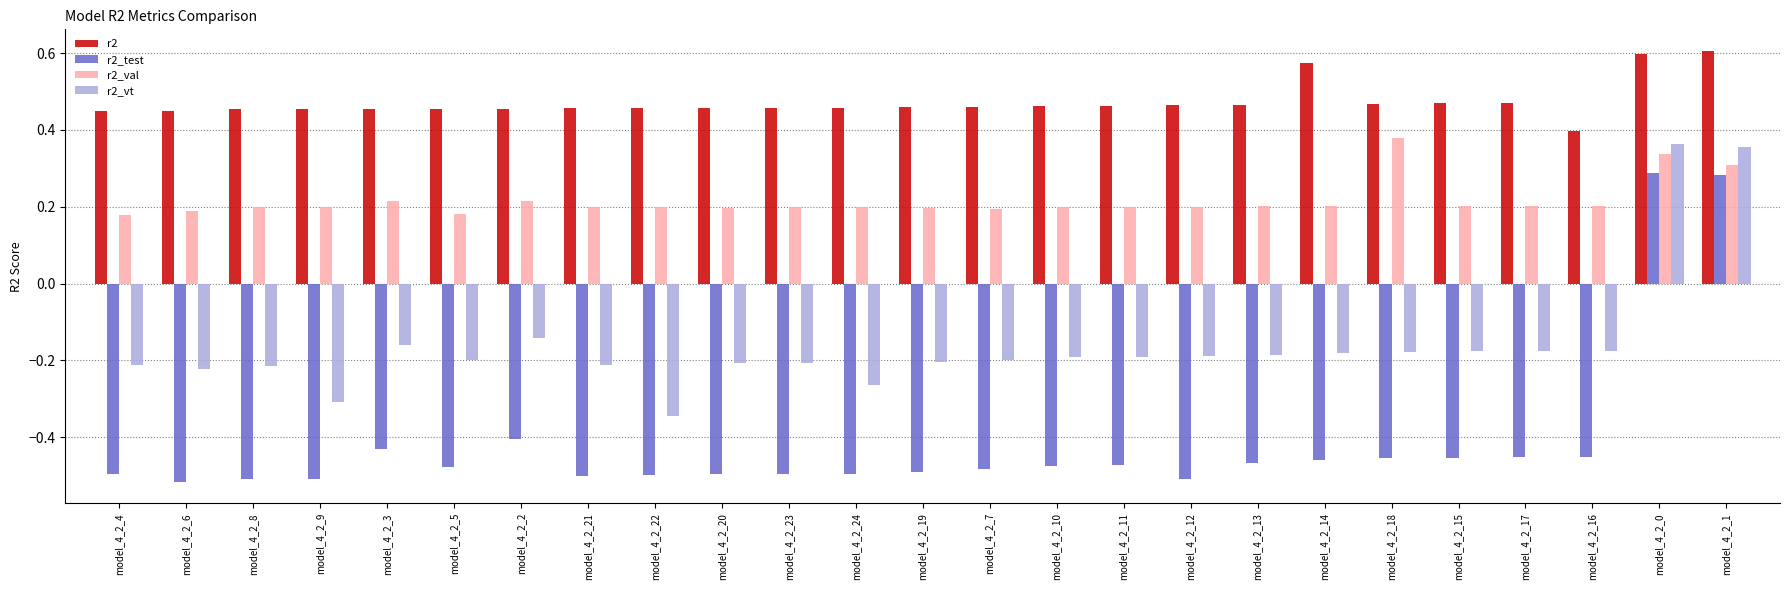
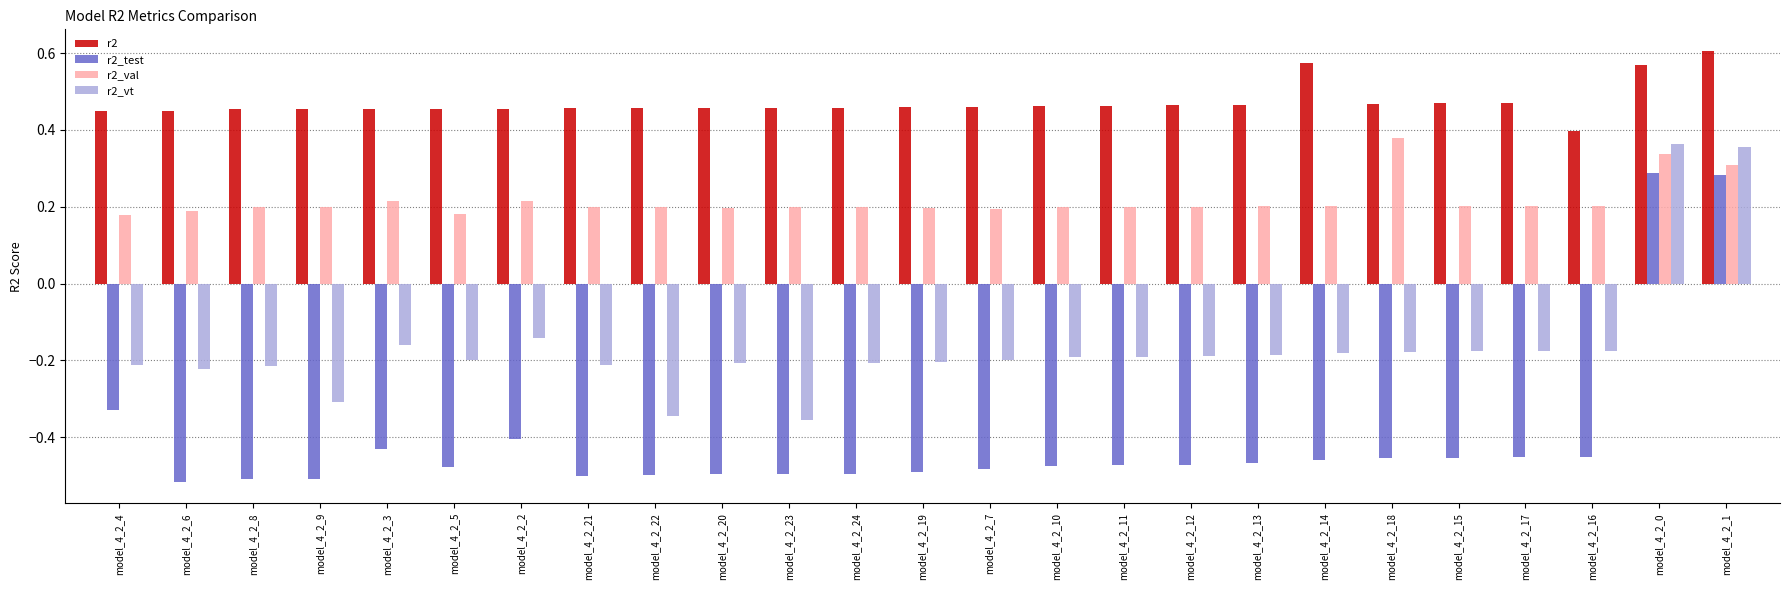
  {
    "r2": {
      "model_4_2_4": 0.45,
      "model_4_2_6": 0.45,
      "model_4_2_8": 0.45,
      "model_4_2_9": 0.45,
      "model_4_2_3": 0.45,
      "model_4_2_5": 0.45,
      "model_4_2_2": 0.46,
      "model_4_2_21": 0.46,
      "model_4_2_22": 0.46,
      "model_4_2_20": 0.46,
      "model_4_2_23": 0.46,
      "model_4_2_24": 0.46,
      "model_4_2_19": 0.46,
      "model_4_2_7": 0.46,
      "model_4_2_10": 0.46,
      "model_4_2_11": 0.46,
      "model_4_2_12": 0.46,
      "model_4_2_13": 0.47,
      "model_4_2_14": 0.57,
      "model_4_2_18": 0.47,
      "model_4_2_15": 0.47,
      "model_4_2_17": 0.47,
      "model_4_2_16": 0.40,
-     "model_4_2_0": 0.60,
+     "model_4_2_0": 0.57,
      "model_4_2_1": 0.61
    },
    "r2_test": {
-     "model_4_2_4": -0.50,
+     "model_4_2_4": -0.33,
      "model_4_2_6": -0.52,
      "model_4_2_8": -0.51,
      "model_4_2_9": -0.51,
      "model_4_2_3": -0.43,
      "model_4_2_5": -0.48,
      "model_4_2_2": -0.41,
      "model_4_2_21": -0.50,
      "model_4_2_22": -0.50,
      "model_4_2_20": -0.50,
      "model_4_2_23": -0.50,
      "model_4_2_24": -0.50,
      "model_4_2_19": -0.49,
      "model_4_2_7": -0.48,
      "model_4_2_10": -0.47,
      "model_4_2_11": -0.47,
-     "model_4_2_12": -0.51,
+     "model_4_2_12": -0.47,
      "model_4_2_13": -0.47,
      "model_4_2_14": -0.46,
      "model_4_2_18": -0.45,
      "model_4_2_15": -0.45,
      "model_4_2_17": -0.45,
      "model_4_2_16": -0.45,
      "model_4_2_0": 0.29,
      "model_4_2_1": 0.28
    },
    "r2_val": {
      "model_4_2_4": 0.18,
      "model_4_2_6": 0.19,
      "model_4_2_8": 0.20,
      "model_4_2_9": 0.20,
      "model_4_2_3": 0.21,
      "model_4_2_5": 0.18,
      "model_4_2_2": 0.21,
      "model_4_2_21": 0.20,
      "model_4_2_22": 0.20,
      "model_4_2_20": 0.20,
      "model_4_2_23": 0.20,
      "model_4_2_24": 0.20,
      "model_4_2_19": 0.20,
      "model_4_2_7": 0.20,
      "model_4_2_10": 0.20,
      "model_4_2_11": 0.20,
      "model_4_2_12": 0.20,
      "model_4_2_13": 0.20,
      "model_4_2_14": 0.20,
      "model_4_2_18": 0.38,
      "model_4_2_15": 0.20,
      "model_4_2_17": 0.20,
      "model_4_2_16": 0.20,
      "model_4_2_0": 0.34,
      "model_4_2_1": 0.31
    },
    "r2_vt": {
      "model_4_2_4": -0.21,
      "model_4_2_6": -0.22,
      "model_4_2_8": -0.22,
      "model_4_2_9": -0.31,
      "model_4_2_3": -0.16,
      "model_4_2_5": -0.20,
      "model_4_2_2": -0.14,
      "model_4_2_21": -0.21,
      "model_4_2_22": -0.34,
      "model_4_2_20": -0.21,
-     "model_4_2_23": -0.21,
-     "model_4_2_24": -0.26,
+     "model_4_2_23": -0.36,
+     "model_4_2_24": -0.21,
      "model_4_2_19": -0.20,
      "model_4_2_7": -0.20,
      "model_4_2_10": -0.19,
      "model_4_2_11": -0.19,
      "model_4_2_12": -0.19,
      "model_4_2_13": -0.19,
      "model_4_2_14": -0.18,
      "model_4_2_18": -0.18,
      "model_4_2_15": -0.18,
      "model_4_2_17": -0.18,
      "model_4_2_16": -0.18,
      "model_4_2_0": 0.36,
      "model_4_2_1": 0.35
    }
  }
